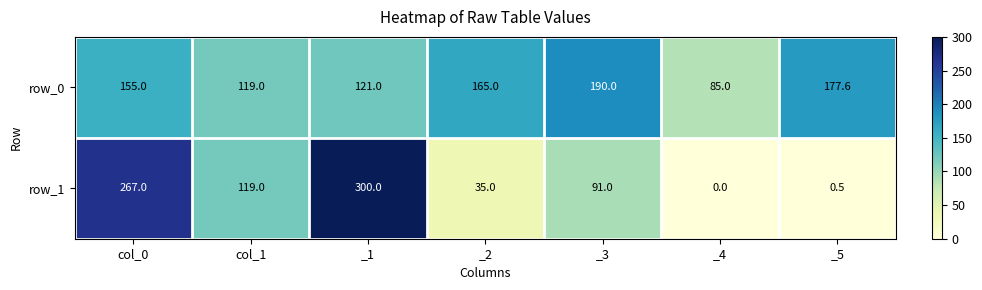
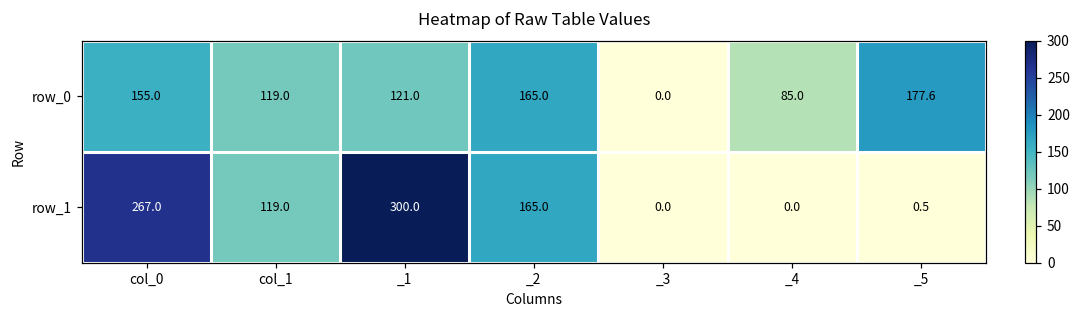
  {
    "row_0": {
      "col_0": 155.0,
      "col_1": 119.0,
      "_1": 121.0,
      "_2": 165.0,
-     "_3": 190.0,
+     "_3": 0.0,
      "_4": 85.0,
      "_5": 177.6
    },
    "row_1": {
      "col_0": 267.0,
      "col_1": 119.0,
      "_1": 300.0,
-     "_2": 35.0,
-     "_3": 91.0,
+     "_2": 165.0,
+     "_3": 0.0,
      "_4": 0.0,
      "_5": 0.5
    }
  }
